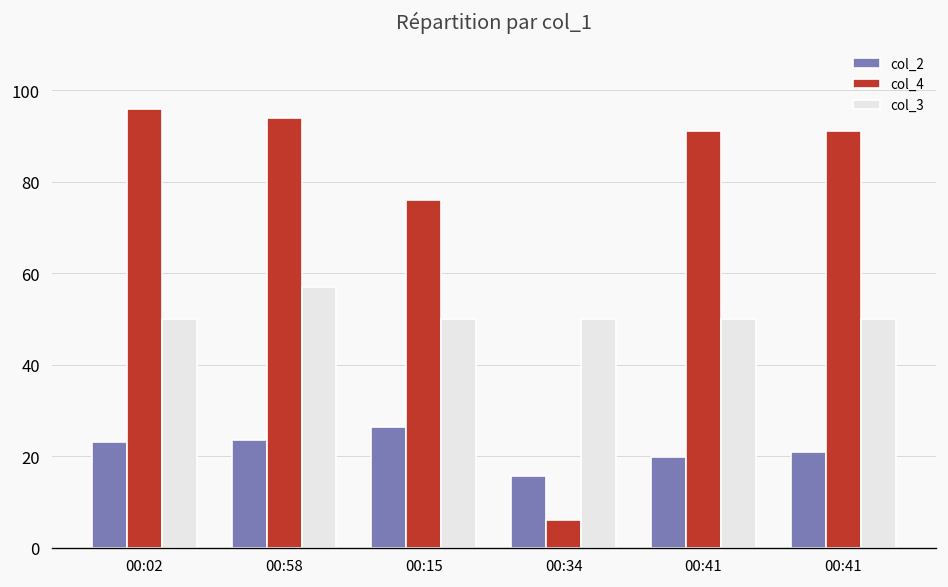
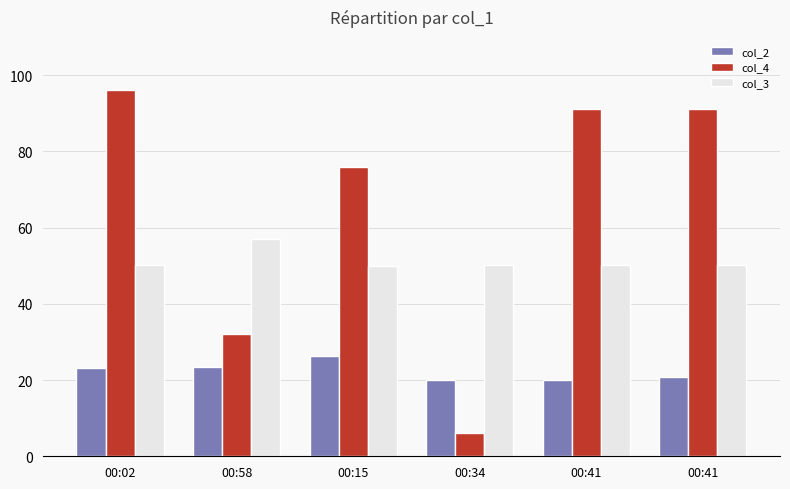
  {
    "col_2": {
      "00:02": 23,
      "00:58": 23,
      "00:15": 26,
-     "00:34": 16
+     "00:34": 20
    },
    "col_4": {
      "00:02": 96,
-     "00:58": 94,
+     "00:58": 32,
      "00:15": 76,
      "00:34": 6
    },
    "col_3": {
      "00:02": 50,
      "00:58": 57,
      "00:15": 50,
      "00:34": 50
    }
  }
